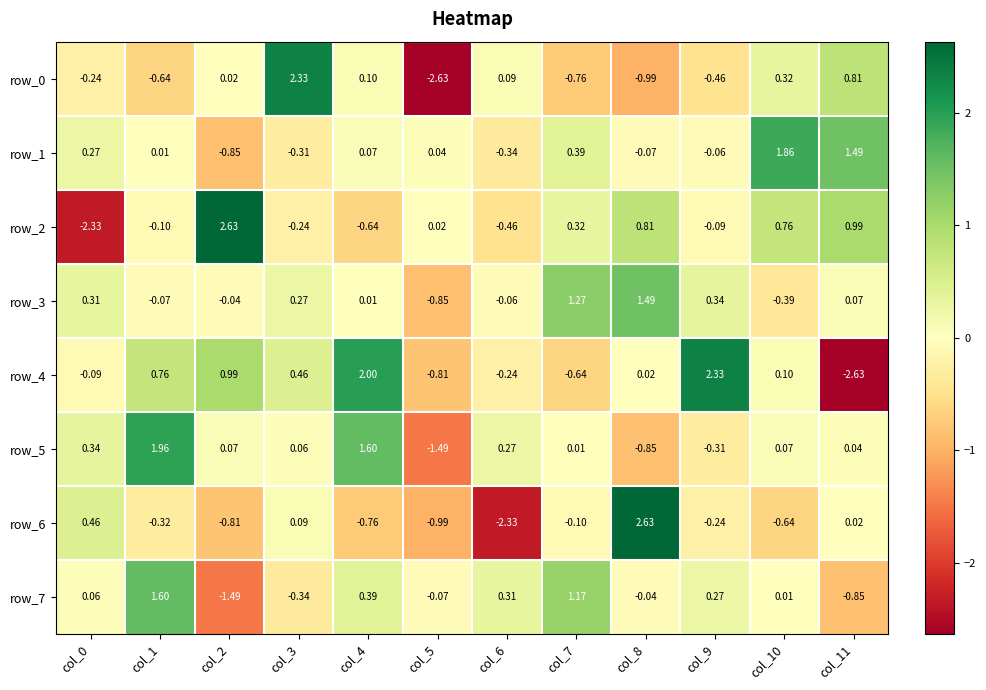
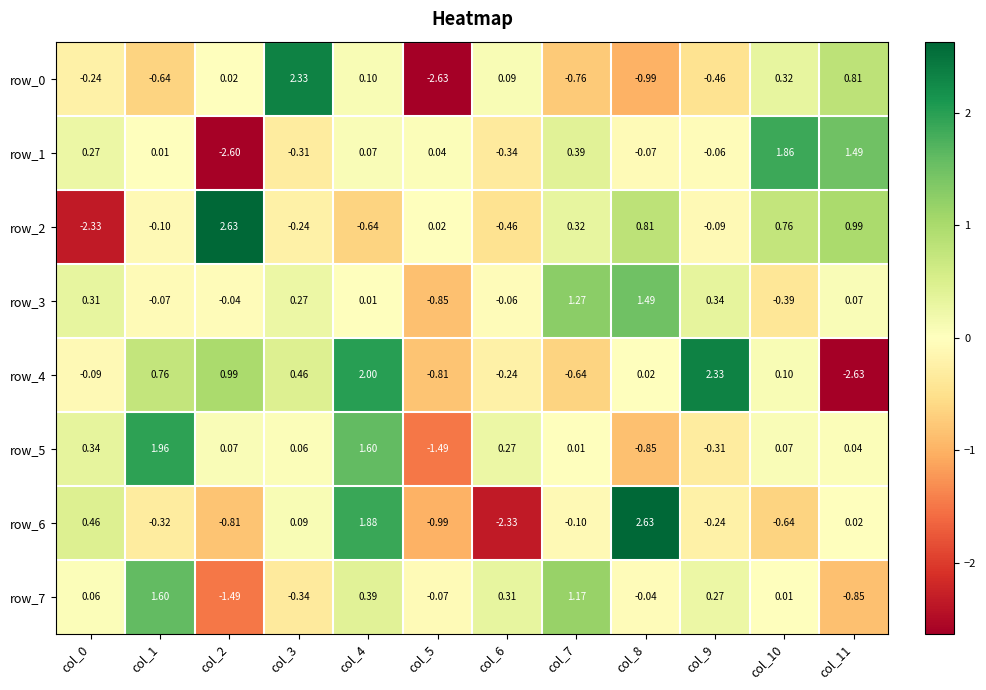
  {
    "row_0": {
      "col_0": -0.24,
      "col_1": -0.64,
      "col_2": 0.02,
      "col_3": 2.33,
      "col_4": 0.10,
      "col_5": -2.63,
      "col_6": 0.09,
      "col_7": -0.76,
      "col_8": -0.99,
      "col_9": -0.46,
      "col_10": 0.32,
      "col_11": 0.81
    },
    "row_1": {
      "col_0": 0.27,
      "col_1": 0.01,
-     "col_2": -0.85,
+     "col_2": -2.60,
      "col_3": -0.31,
      "col_4": 0.07,
      "col_5": 0.04,
      "col_6": -0.34,
      "col_7": 0.39,
      "col_8": -0.07,
      "col_9": -0.06,
      "col_10": 1.86,
      "col_11": 1.49
    },
    "row_2": {
      "col_0": -2.33,
      "col_1": -0.10,
      "col_2": 2.63,
      "col_3": -0.24,
      "col_4": -0.64,
      "col_5": 0.02,
      "col_6": -0.46,
      "col_7": 0.32,
      "col_8": 0.81,
      "col_9": -0.09,
      "col_10": 0.76,
      "col_11": 0.99
    },
    "row_3": {
      "col_0": 0.31,
      "col_1": -0.07,
      "col_2": -0.04,
      "col_3": 0.27,
      "col_4": 0.01,
      "col_5": -0.85,
      "col_6": -0.06,
      "col_7": 1.27,
      "col_8": 1.49,
      "col_9": 0.34,
      "col_10": -0.39,
      "col_11": 0.07
    },
    "row_4": {
      "col_0": -0.09,
      "col_1": 0.76,
      "col_2": 0.99,
      "col_3": 0.46,
      "col_4": 2.00,
      "col_5": -0.81,
      "col_6": -0.24,
      "col_7": -0.64,
      "col_8": 0.02,
      "col_9": 2.33,
      "col_10": 0.10,
      "col_11": -2.63
    },
    "row_5": {
      "col_0": 0.34,
      "col_1": 1.96,
      "col_2": 0.07,
      "col_3": 0.06,
      "col_4": 1.60,
      "col_5": -1.49,
      "col_6": 0.27,
      "col_7": 0.01,
      "col_8": -0.85,
      "col_9": -0.31,
      "col_10": 0.07,
      "col_11": 0.04
    },
    "row_6": {
      "col_0": 0.46,
      "col_1": -0.32,
      "col_2": -0.81,
      "col_3": 0.09,
-     "col_4": -0.76,
+     "col_4": 1.88,
      "col_5": -0.99,
      "col_6": -2.33,
      "col_7": -0.10,
      "col_8": 2.63,
      "col_9": -0.24,
      "col_10": -0.64,
      "col_11": 0.02
    },
    "row_7": {
      "col_0": 0.06,
      "col_1": 1.60,
      "col_2": -1.49,
      "col_3": -0.34,
      "col_4": 0.39,
      "col_5": -0.07,
      "col_6": 0.31,
      "col_7": 1.17,
      "col_8": -0.04,
      "col_9": 0.27,
      "col_10": 0.01,
      "col_11": -0.85
    }
  }
